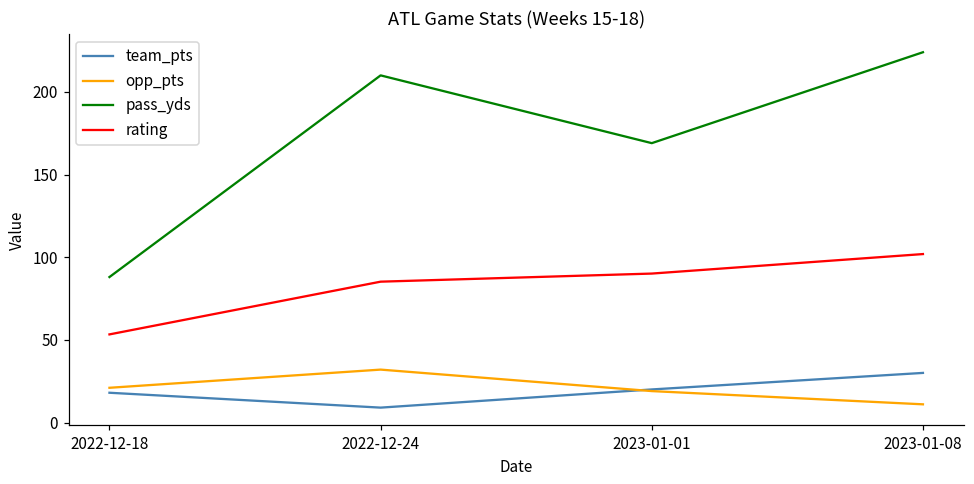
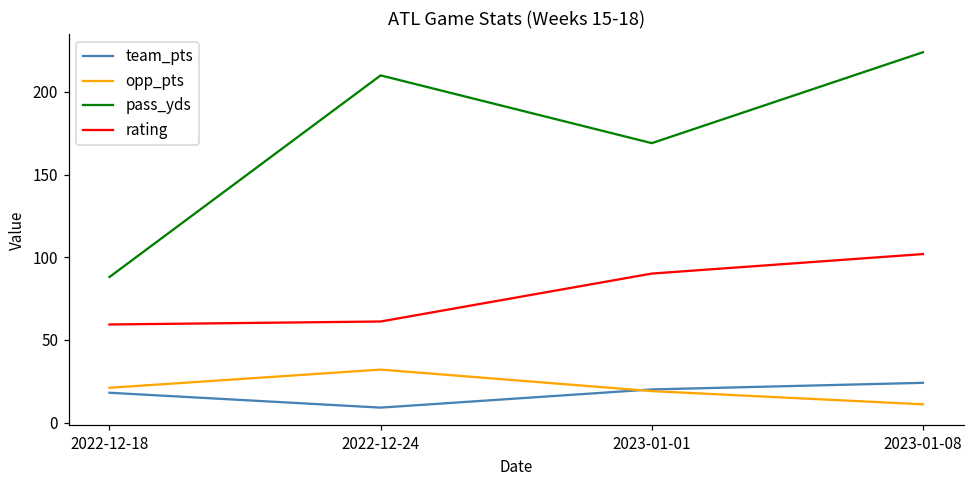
  {
    "team_pts": {
      "2022-12-18": 18,
      "2022-12-24": 9,
-     "2023-01-08": 30
+     "2023-01-08": 24
    },
    "opp_pts": {
      "2022-12-18": 21,
      "2022-12-24": 32,
      "2023-01-08": 11
    },
    "pass_yds": {
      "2022-12-18": 88,
      "2022-12-24": 210,
      "2023-01-01": 169,
      "2023-01-08": 224
    },
    "rating": {
-     "2022-12-18": 53,
-     "2022-12-24": 85,
+     "2022-12-18": 59,
+     "2022-12-24": 61,
      "2023-01-01": 90,
      "2023-01-08": 102
    }
  }
